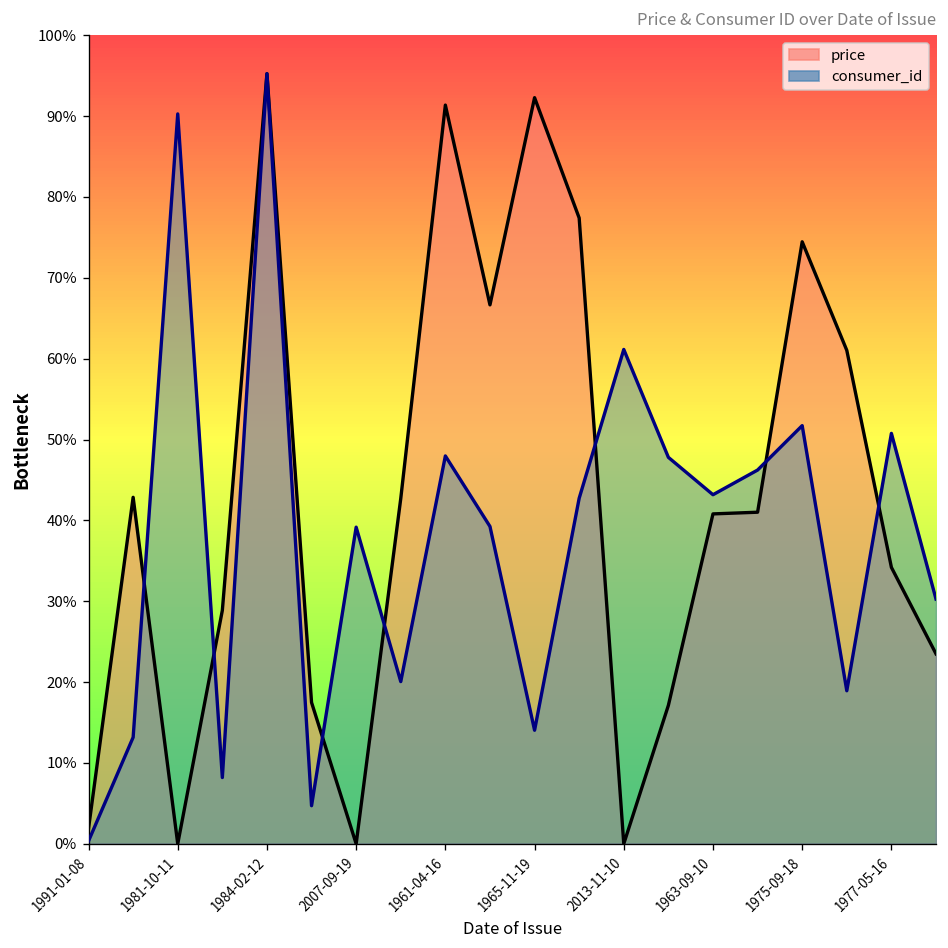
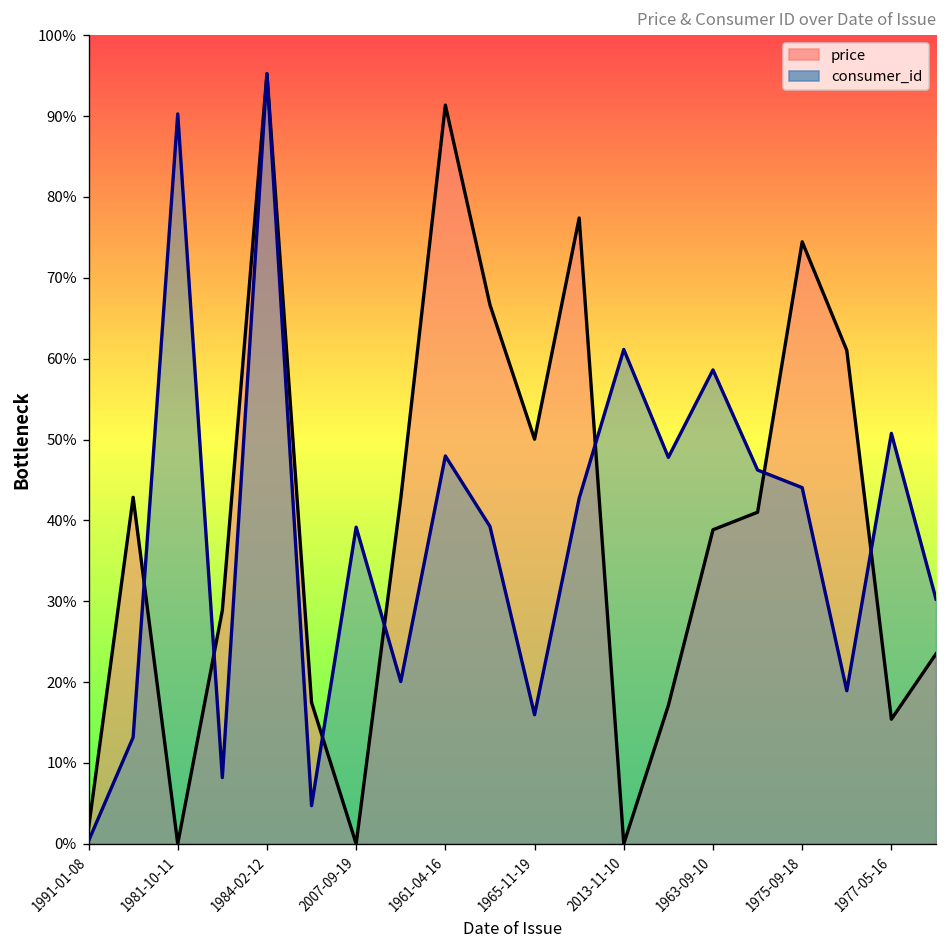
  {
    "price": {
      "1991-01-08": "2%",
      "1981-10-11": "0%",
      "2007-09-19": "0%",
      "1961-04-16": "91%",
-     "1965-11-19": "92%",
+     "1965-11-19": "50%",
      "2013-11-10": "0%",
-     "1963-09-10": "41%",
+     "1963-09-10": "39%",
      "1975-09-18": "74%",
-     "1977-05-16": "34%"
+     "1977-05-16": "15%"
    },
    "consumer_id": {
      "1991-01-08": "0%",
      "1981-10-11": "90%",
      "2007-09-19": "39%",
      "1961-04-16": "48%",
-     "1965-11-19": "14%",
+     "1965-11-19": "16%",
      "2013-11-10": "61%",
-     "1963-09-10": "43%",
-     "1975-09-18": "52%",
+     "1963-09-10": "59%",
+     "1975-09-18": "44%",
      "1977-05-16": "51%"
    }
  }
